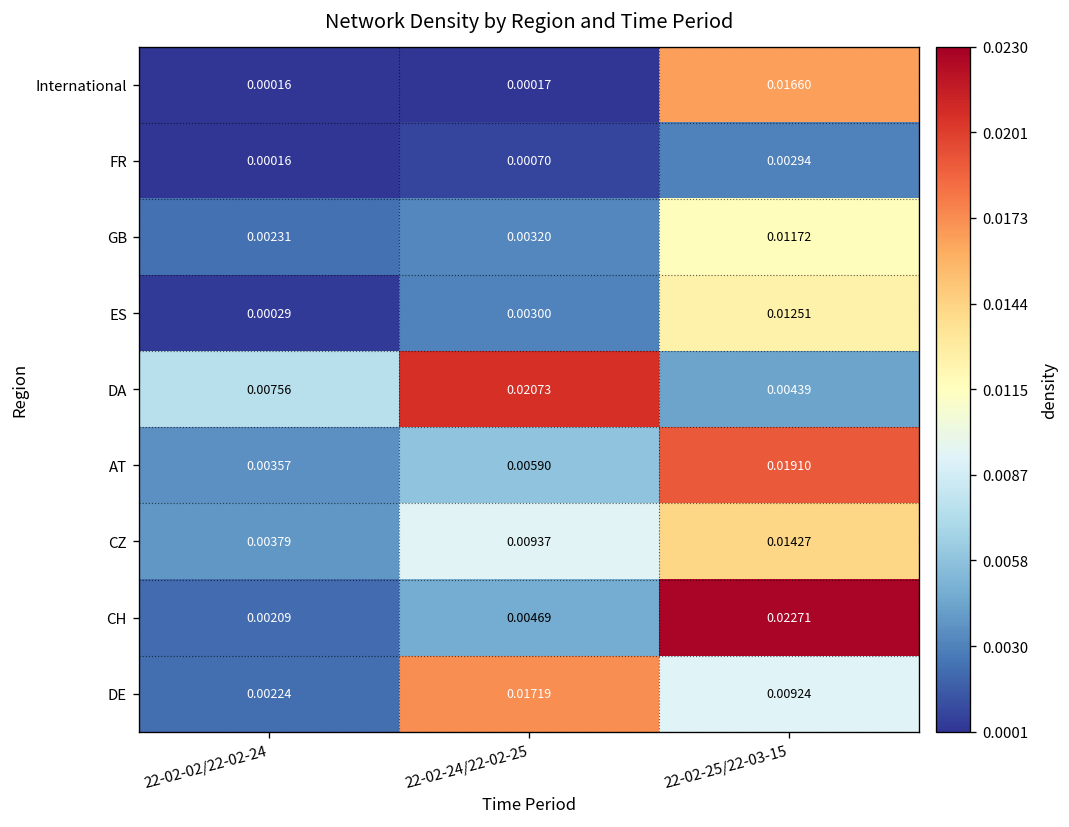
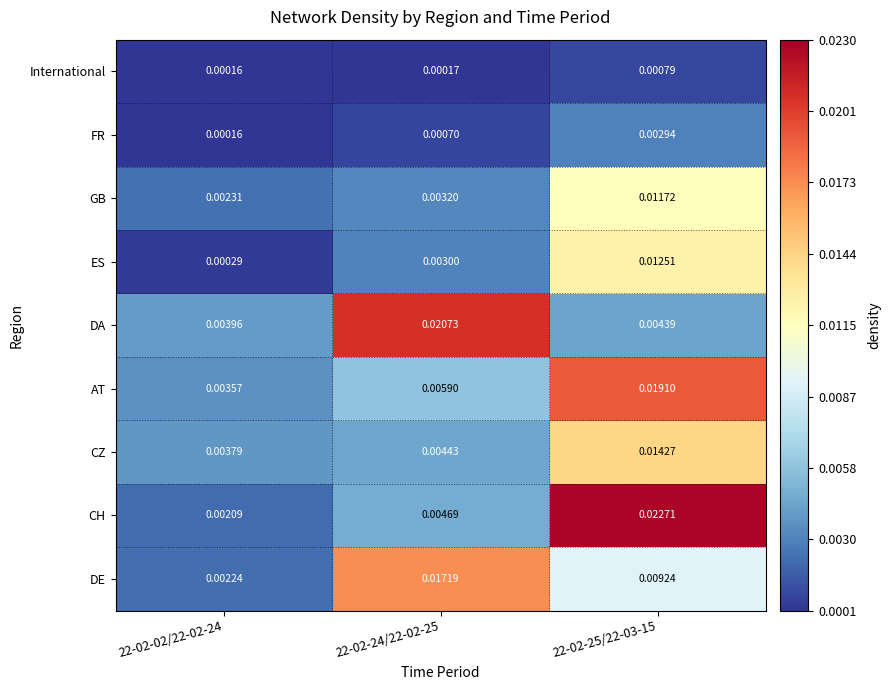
  {
    "International": {
      "22-02-02/22-02-24": 0.00016,
      "22-02-24/22-02-25": 0.00017,
-     "22-02-25/22-03-15": 0.01660
+     "22-02-25/22-03-15": 0.00079
    },
    "FR": {
      "22-02-02/22-02-24": 0.00016,
      "22-02-24/22-02-25": 0.00070,
      "22-02-25/22-03-15": 0.00294
    },
    "GB": {
      "22-02-02/22-02-24": 0.00231,
      "22-02-24/22-02-25": 0.00320,
      "22-02-25/22-03-15": 0.01172
    },
    "ES": {
      "22-02-02/22-02-24": 0.00029,
      "22-02-24/22-02-25": 0.00300,
      "22-02-25/22-03-15": 0.01251
    },
    "DA": {
-     "22-02-02/22-02-24": 0.00756,
+     "22-02-02/22-02-24": 0.00396,
      "22-02-24/22-02-25": 0.02073,
      "22-02-25/22-03-15": 0.00439
    },
    "AT": {
      "22-02-02/22-02-24": 0.00357,
      "22-02-24/22-02-25": 0.00590,
      "22-02-25/22-03-15": 0.01910
    },
    "CZ": {
      "22-02-02/22-02-24": 0.00379,
-     "22-02-24/22-02-25": 0.00937,
+     "22-02-24/22-02-25": 0.00443,
      "22-02-25/22-03-15": 0.01427
    },
    "CH": {
      "22-02-02/22-02-24": 0.00209,
      "22-02-24/22-02-25": 0.00469,
      "22-02-25/22-03-15": 0.02271
    },
    "DE": {
      "22-02-02/22-02-24": 0.00224,
      "22-02-24/22-02-25": 0.01719,
      "22-02-25/22-03-15": 0.00924
    }
  }
